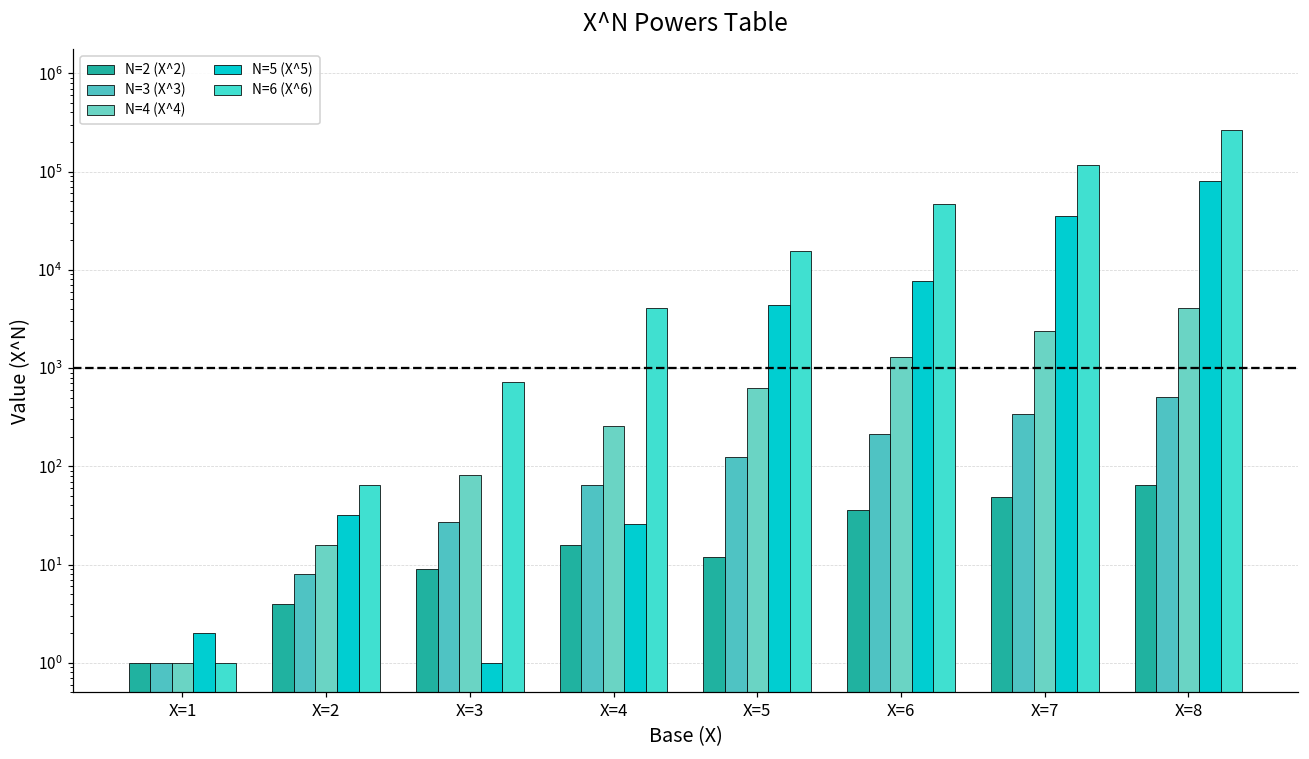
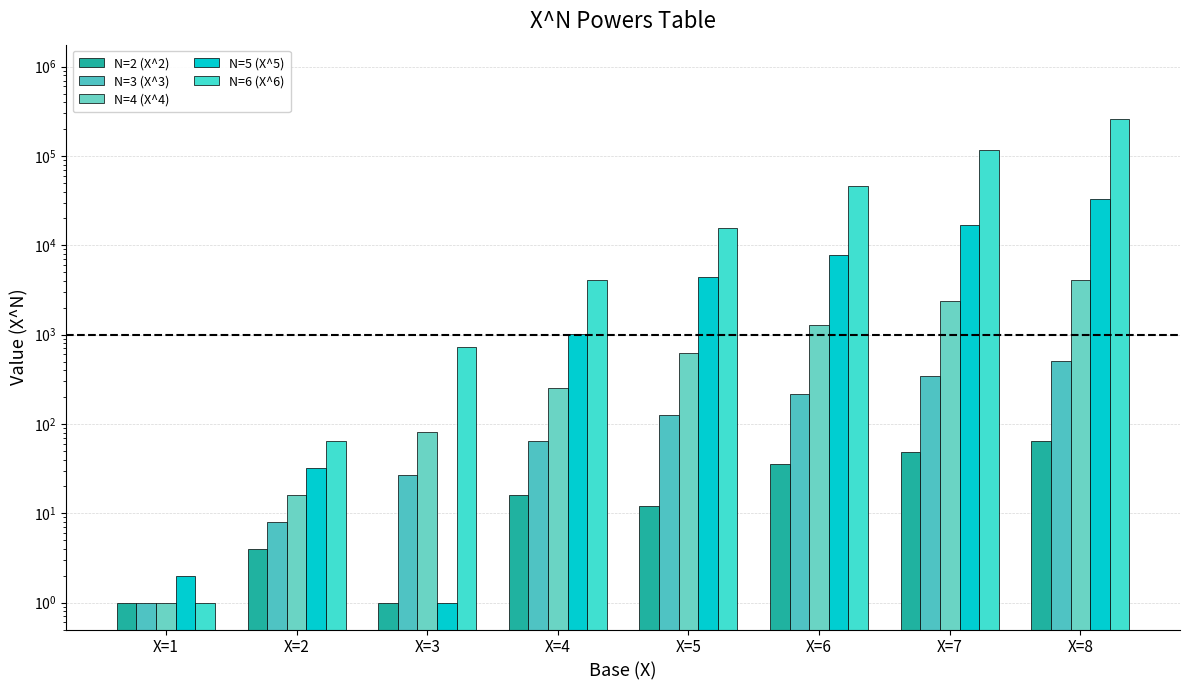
  {
    "N=2 (X^2)": {
      "X=1": 1,
      "X=2": 4,
-     "X=3": 9,
+     "X=3": 1,
      "X=4": 16,
      "X=5": 12,
      "X=6": 36,
      "X=7": 50,
      "X=8": 60
    },
    "N=5 (X^5)": {
      "X=1": 2,
      "X=2": 32,
      "X=3": 1,
-     "X=4": 26,
+     "X=4": 1000,
      "X=5": 4000,
      "X=6": 8000,
-     "X=7": 35000,
-     "X=8": 80000
+     "X=7": 17000,
+     "X=8": 33000
    }
  }
